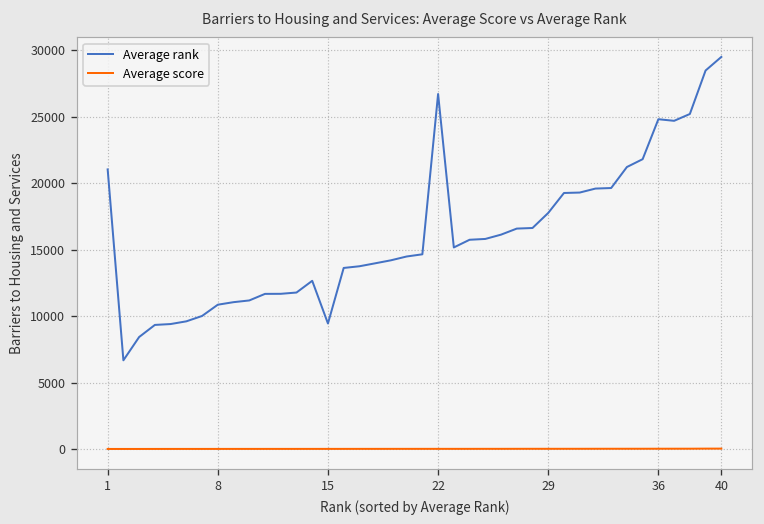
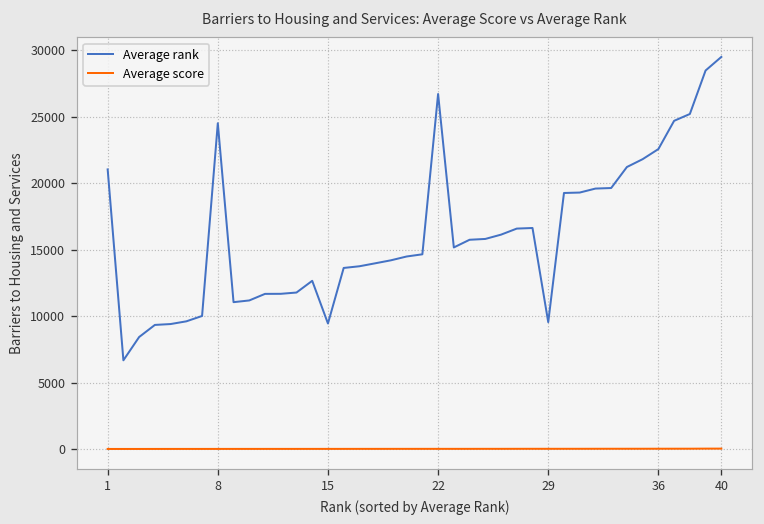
  {
    "Average rank": {
      "1": 21000,
-     "8": 10900,
+     "8": 24500,
      "15": 9500,
      "22": 26700,
-     "29": 17800,
-     "36": 24800,
+     "29": 9500,
+     "36": 22600,
      "40": 29500
    },
    "Average score": {
      "1": 0,
      "8": 0,
      "15": 0,
      "22": 0,
      "29": 0,
      "36": 0,
      "40": 0
    }
  }
